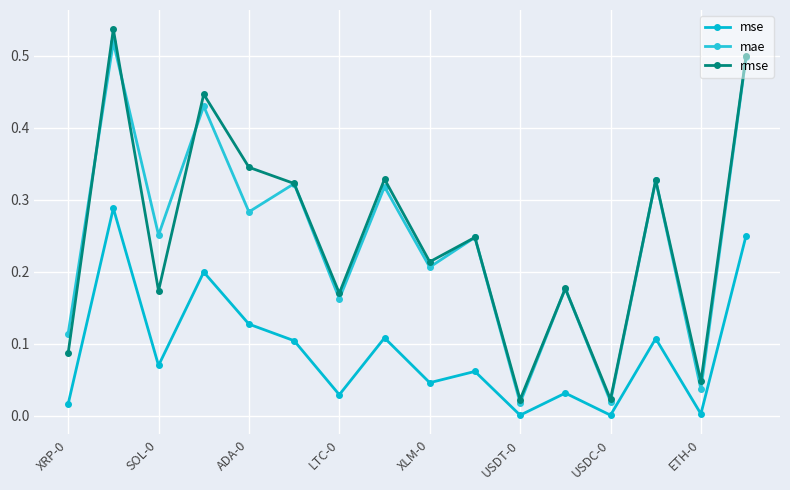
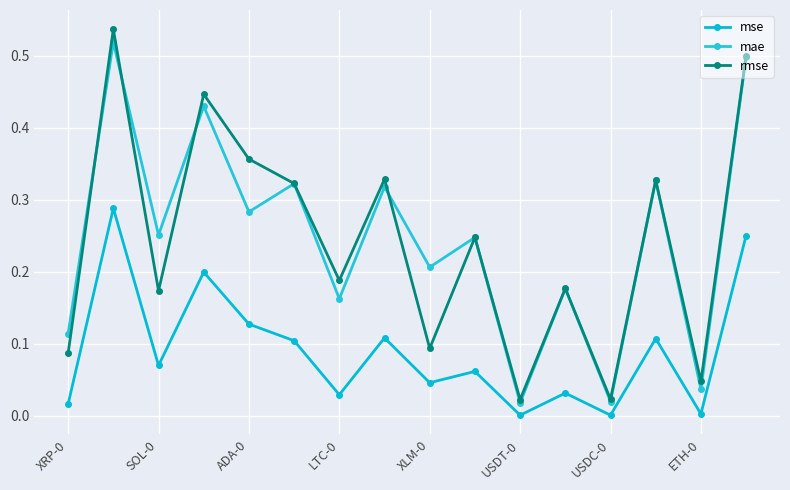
  {
    "rmse": {
      "XRP-0": 0.09,
      "SOL-0": 0.17,
-     "ADA-0": 0.34,
-     "LTC-0": 0.17,
-     "XLM-0": 0.21,
+     "ADA-0": 0.36,
+     "LTC-0": 0.19,
+     "XLM-0": 0.09,
      "USDT-0": 0.02,
      "ETH-0": 0.05
    }
  }
